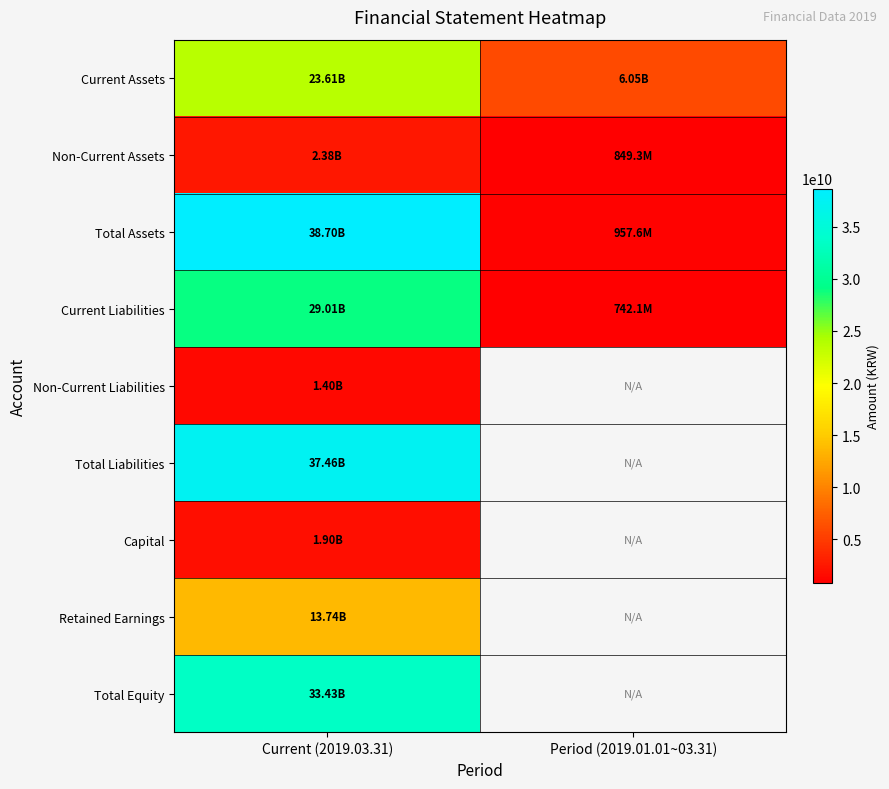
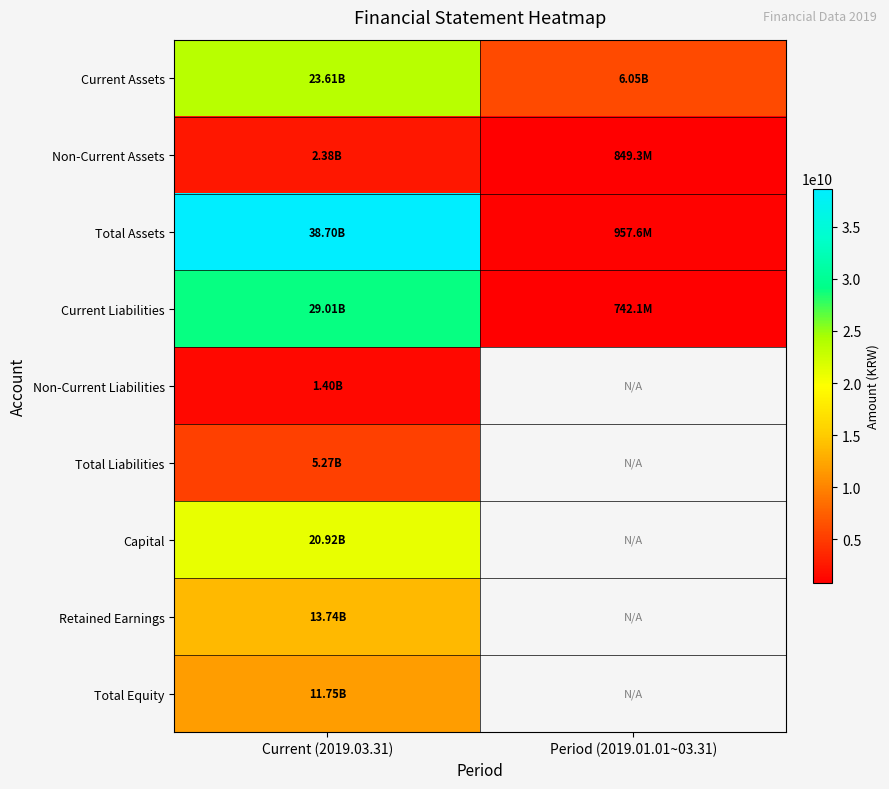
  {
    "Current Assets": {
      "Current (2019.03.31)": "23.61B",
      "Period (2019.01.01~03.31)": "6.05B"
    },
    "Non-Current Assets": {
      "Current (2019.03.31)": "2.38B",
      "Period (2019.01.01~03.31)": "849.3M"
    },
    "Total Assets": {
      "Current (2019.03.31)": "38.70B",
      "Period (2019.01.01~03.31)": "957.6M"
    },
    "Current Liabilities": {
      "Current (2019.03.31)": "29.01B",
      "Period (2019.01.01~03.31)": "742.1M"
    },
    "Non-Current Liabilities": {
      "Current (2019.03.31)": "1.40B"
    },
    "Total Liabilities": {
-     "Current (2019.03.31)": "37.46B"
+     "Current (2019.03.31)": "5.27B"
    },
    "Capital": {
-     "Current (2019.03.31)": "1.90B"
+     "Current (2019.03.31)": "20.92B"
    },
    "Retained Earnings": {
      "Current (2019.03.31)": "13.74B"
    },
    "Total Equity": {
-     "Current (2019.03.31)": "33.43B"
+     "Current (2019.03.31)": "11.75B"
    }
  }
